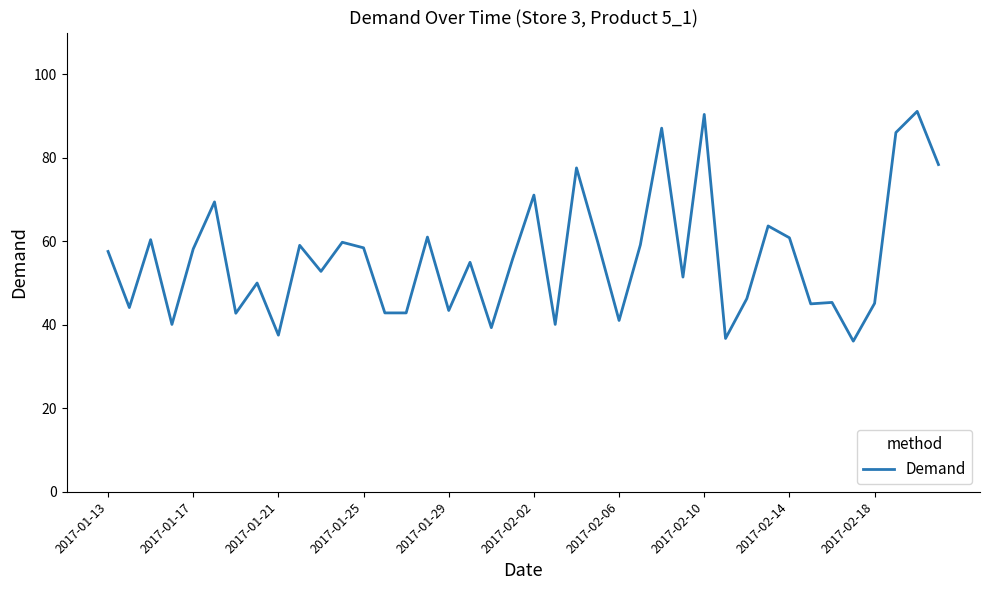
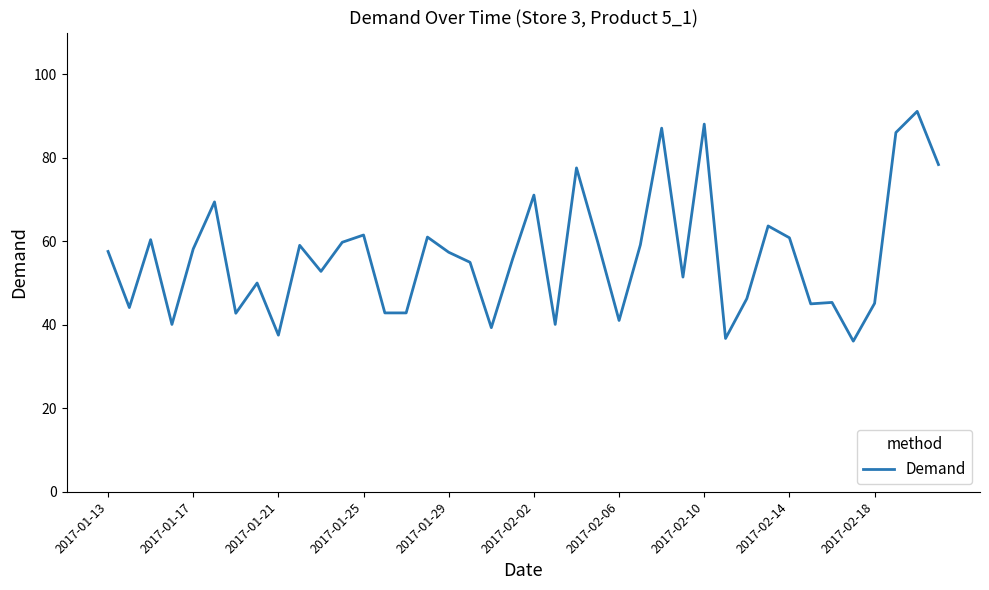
  {
    "2017-01-13": 58,
    "2017-01-17": 58,
    "2017-01-21": 38,
-   "2017-01-25": 58,
-   "2017-01-29": 43,
+   "2017-01-25": 62,
+   "2017-01-29": 57,
    "2017-02-02": 71,
    "2017-02-06": 41,
-   "2017-02-10": 90,
+   "2017-02-10": 88,
    "2017-02-14": 61,
    "2017-02-18": 45
  }
